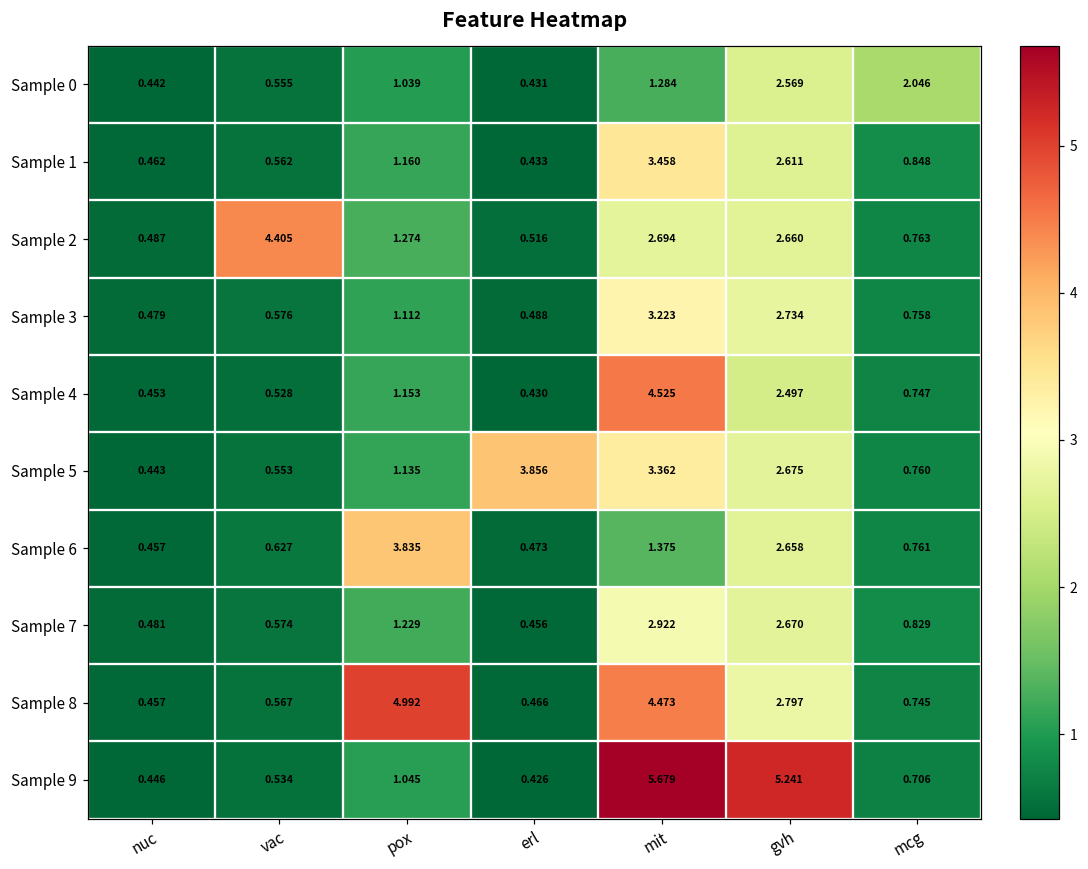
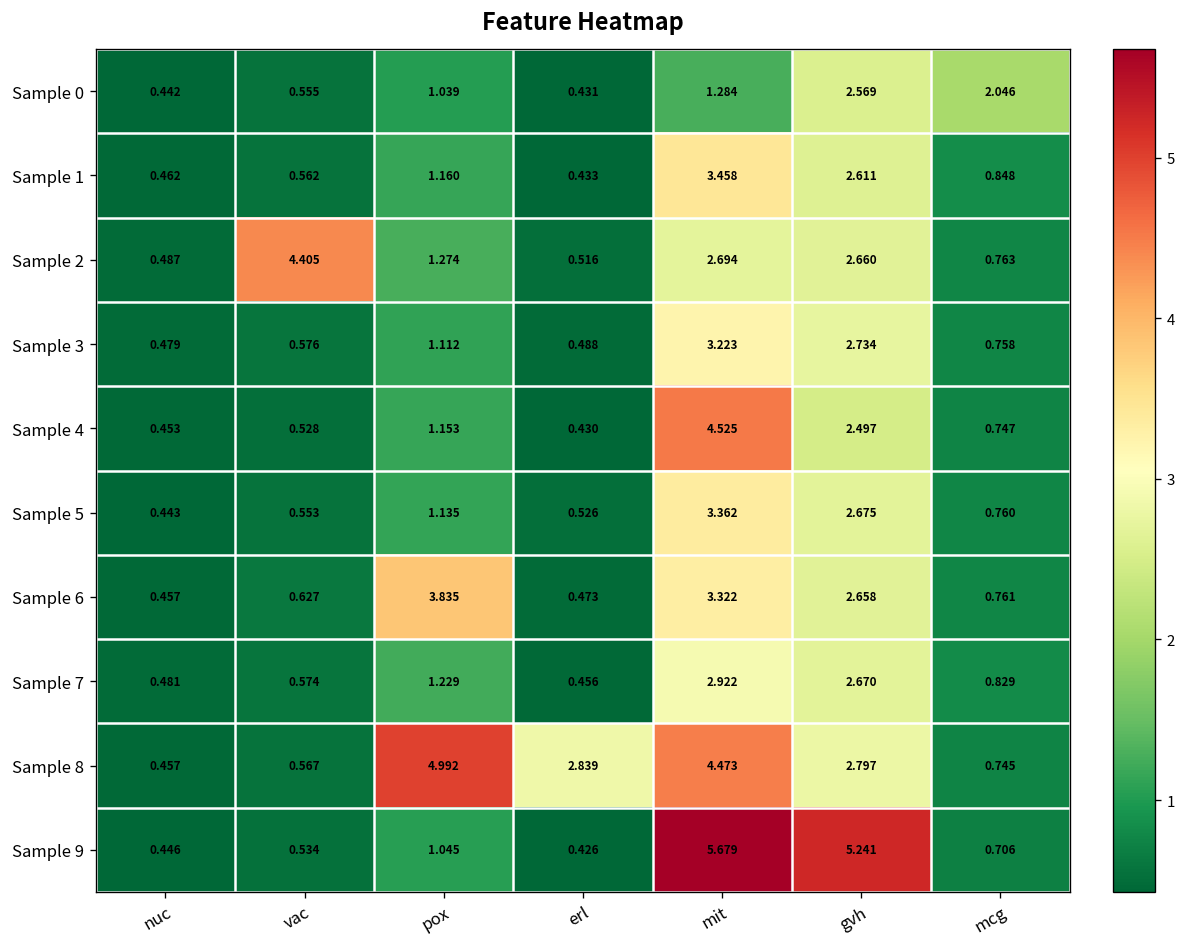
  {
    "Sample 0": {
      "nuc": 0.442,
      "vac": 0.555,
      "pox": 1.039,
      "erl": 0.431,
      "mit": 1.284,
      "gvh": 2.569,
      "mcg": 2.046
    },
    "Sample 1": {
      "nuc": 0.462,
      "vac": 0.562,
      "pox": 1.160,
      "erl": 0.433,
      "mit": 3.458,
      "gvh": 2.611,
      "mcg": 0.848
    },
    "Sample 2": {
      "nuc": 0.487,
      "vac": 4.405,
      "pox": 1.274,
      "erl": 0.516,
      "mit": 2.694,
      "gvh": 2.660,
      "mcg": 0.763
    },
    "Sample 3": {
      "nuc": 0.479,
      "vac": 0.576,
      "pox": 1.112,
      "erl": 0.488,
      "mit": 3.223,
      "gvh": 2.734,
      "mcg": 0.758
    },
    "Sample 4": {
      "nuc": 0.453,
      "vac": 0.528,
      "pox": 1.153,
      "erl": 0.430,
      "mit": 4.525,
      "gvh": 2.497,
      "mcg": 0.747
    },
    "Sample 5": {
      "nuc": 0.443,
      "vac": 0.553,
      "pox": 1.135,
-     "erl": 3.856,
+     "erl": 0.526,
      "mit": 3.362,
      "gvh": 2.675,
      "mcg": 0.760
    },
    "Sample 6": {
      "nuc": 0.457,
      "vac": 0.627,
      "pox": 3.835,
      "erl": 0.473,
-     "mit": 1.375,
+     "mit": 3.322,
      "gvh": 2.658,
      "mcg": 0.761
    },
    "Sample 7": {
      "nuc": 0.481,
      "vac": 0.574,
      "pox": 1.229,
      "erl": 0.456,
      "mit": 2.922,
      "gvh": 2.670,
      "mcg": 0.829
    },
    "Sample 8": {
      "nuc": 0.457,
      "vac": 0.567,
      "pox": 4.992,
-     "erl": 0.466,
+     "erl": 2.839,
      "mit": 4.473,
      "gvh": 2.797,
      "mcg": 0.745
    },
    "Sample 9": {
      "nuc": 0.446,
      "vac": 0.534,
      "pox": 1.045,
      "erl": 0.426,
      "mit": 5.679,
      "gvh": 5.241,
      "mcg": 0.706
    }
  }
